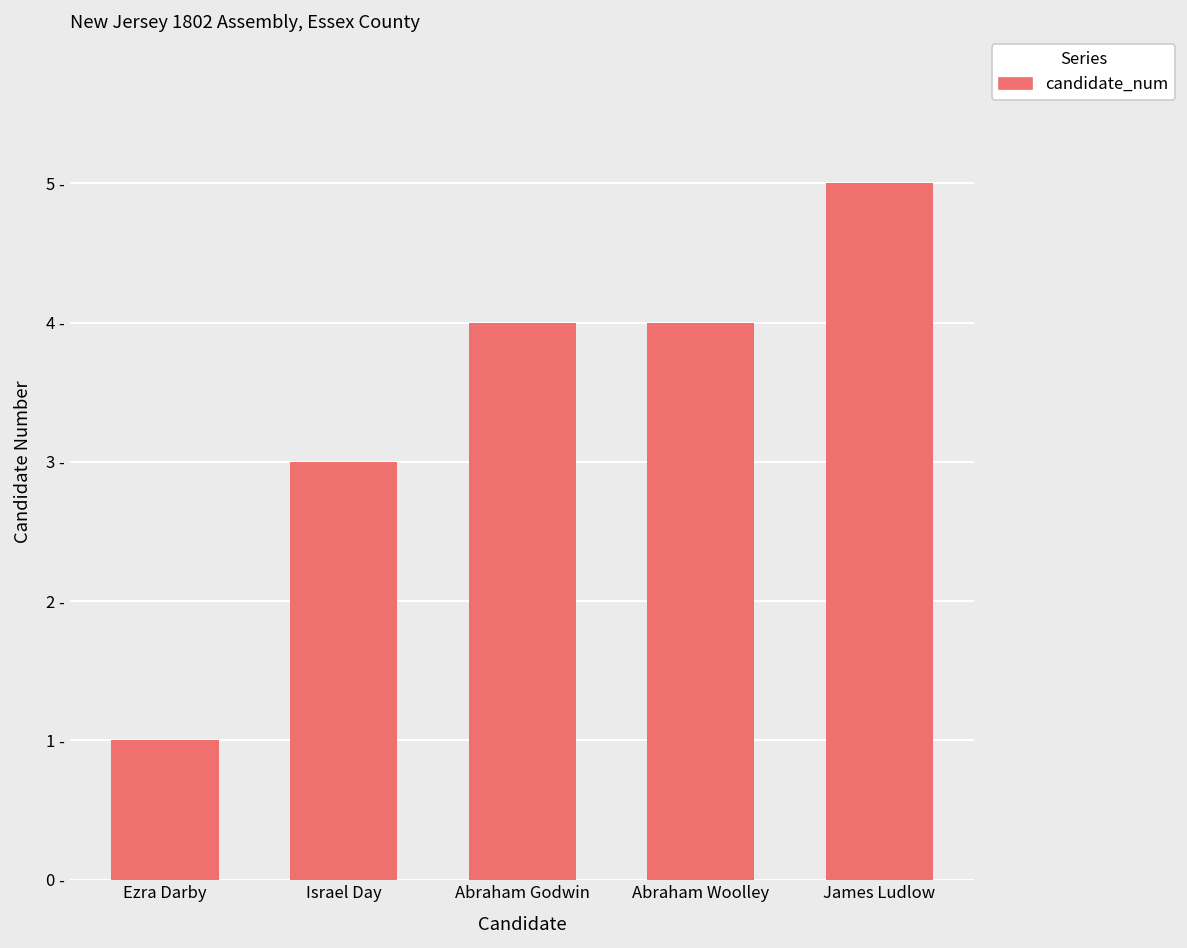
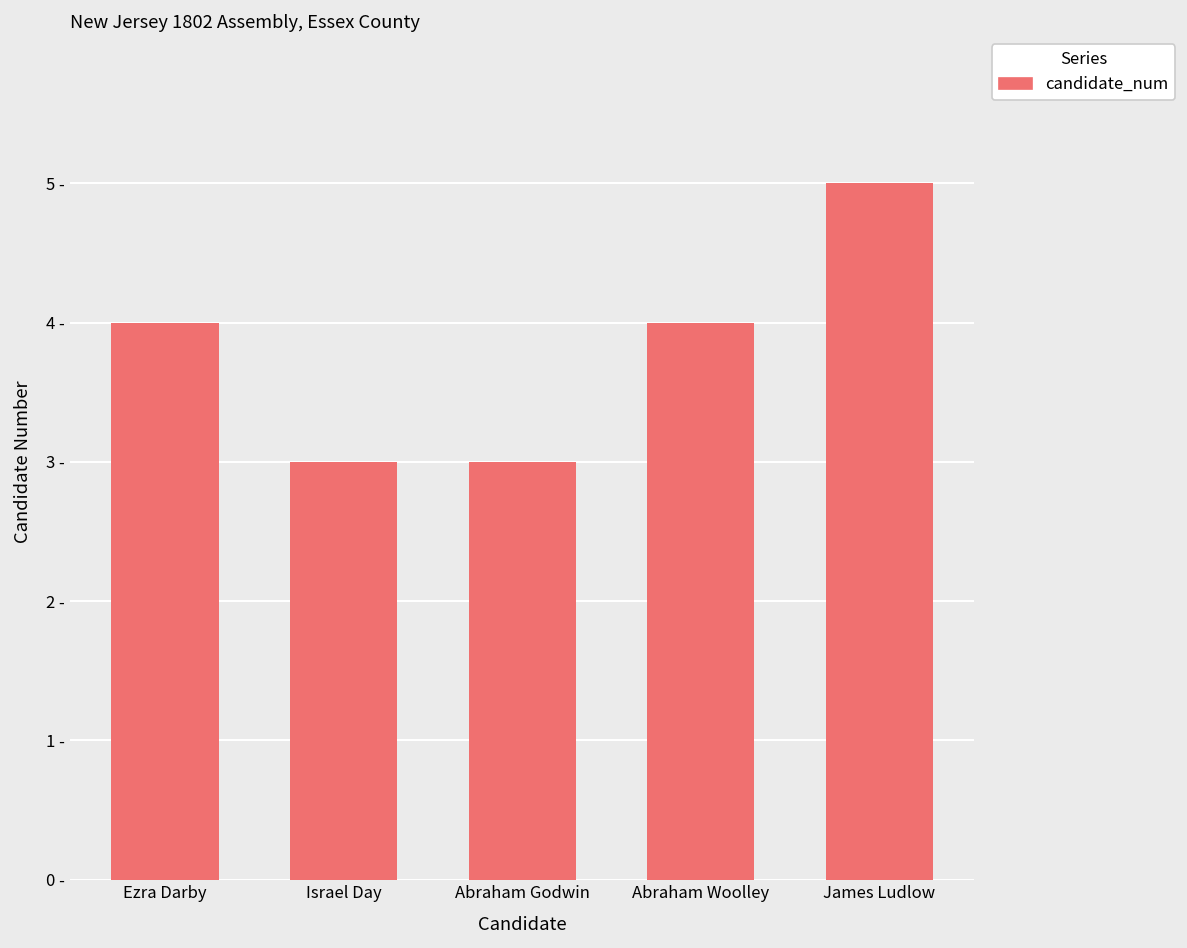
  {
-   "Ezra Darby": "1 -",
+   "Ezra Darby": "4 -",
    "Israel Day": "3 -",
-   "Abraham Godwin": "4 -",
+   "Abraham Godwin": "3 -",
    "Abraham Woolley": "4 -",
    "James Ludlow": "5 -"
  }
